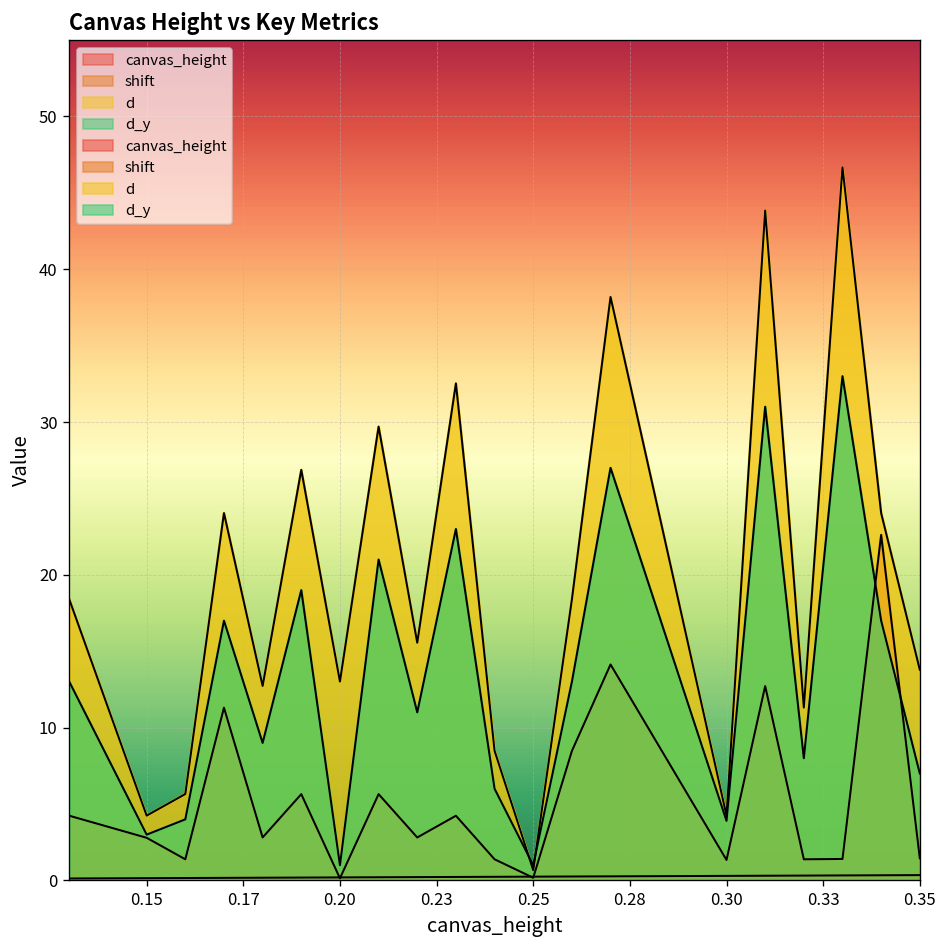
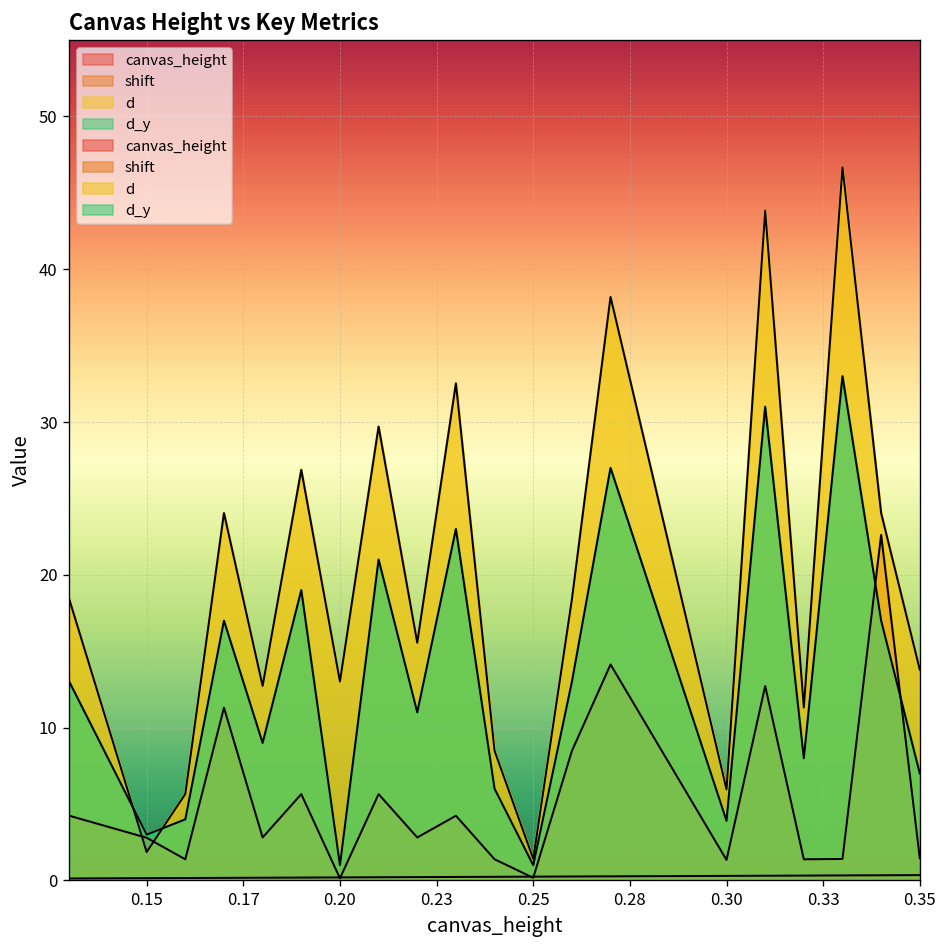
  {
    "d": {
-     "0.15": 4.2,
+     "0.15": 1.9,
      "0.20": 13.0,
-     "0.25": 0.7,
-     "0.30": 4.2,
+     "0.25": 1.4,
+     "0.30": 6.0,
      "0.35": 13.8
    },
    "d_y": {
      "0.15": 3.0,
      "0.20": 1.0,
      "0.25": 1.0,
      "0.30": 3.9,
      "0.35": 7.0
    }
  }
